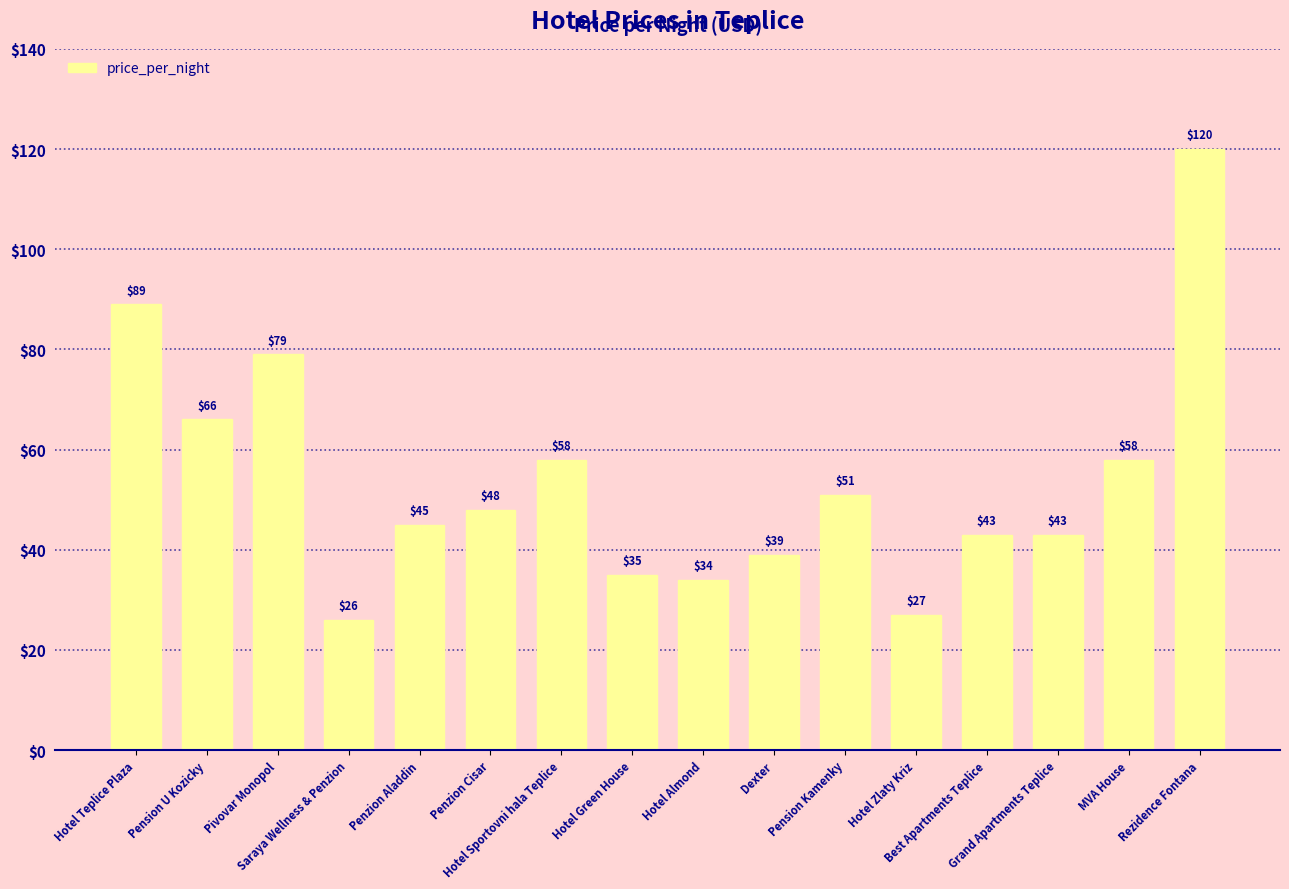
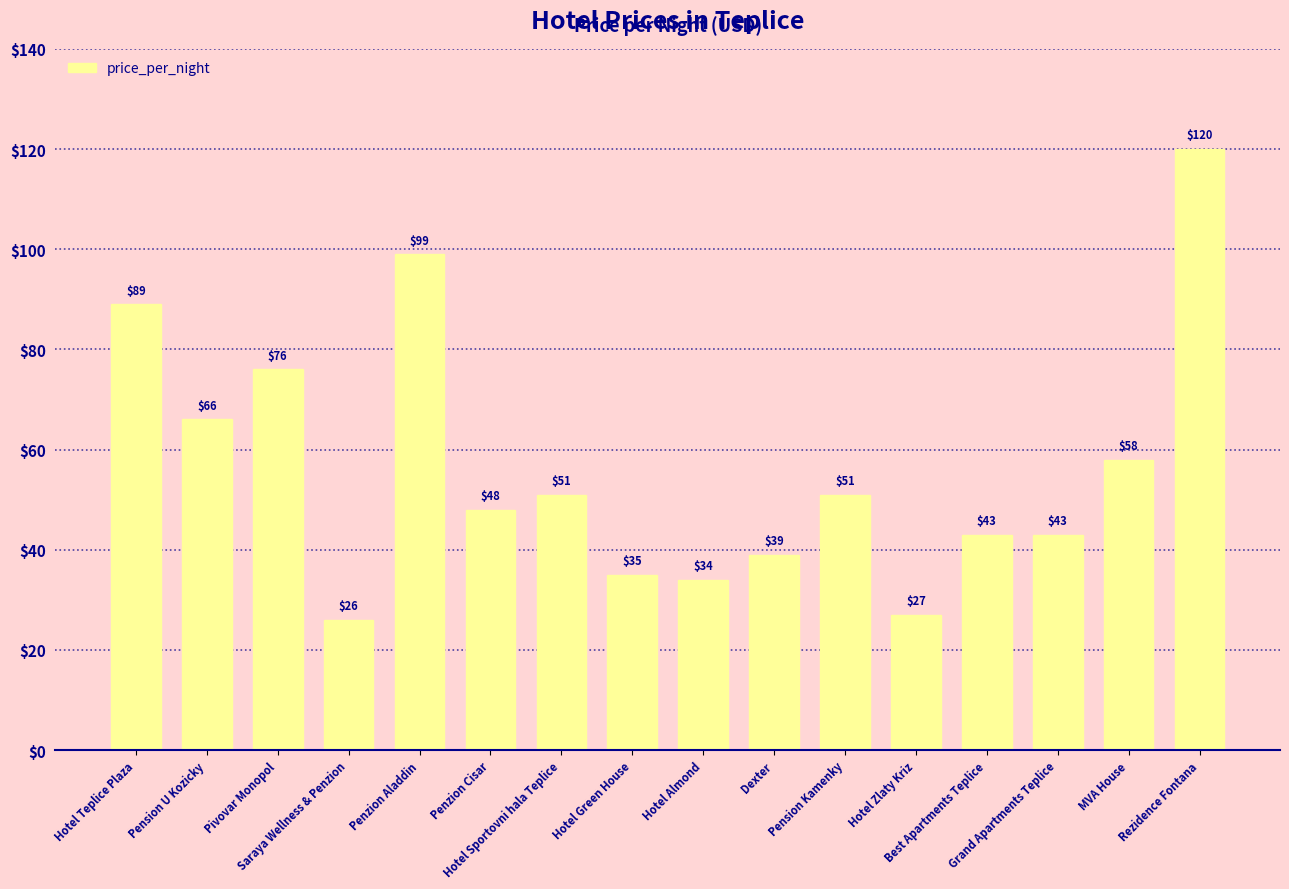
  {
    "Hotel Teplice Plaza": "$89",
    "Pension U Kozicky": "$66",
-   "Pivovar Monopol": "$79",
+   "Pivovar Monopol": "$76",
    "Saraya Wellness & Penzion": "$26",
-   "Penzion Aladdin": "$45",
+   "Penzion Aladdin": "$99",
    "Penzion Cisar": "$48",
-   "Hotel Sportovni hala Teplice": "$58",
+   "Hotel Sportovni hala Teplice": "$51",
    "Hotel Green House": "$35",
    "Hotel Almond": "$34",
    "Dexter": "$39",
    "Pension Kamenky": "$51",
    "Hotel Zlaty Kriz": "$27",
    "Best Apartments Teplice": "$43",
    "Grand Apartments Teplice": "$43",
    "MVA House": "$58",
    "Rezidence Fontana": "$120"
  }
